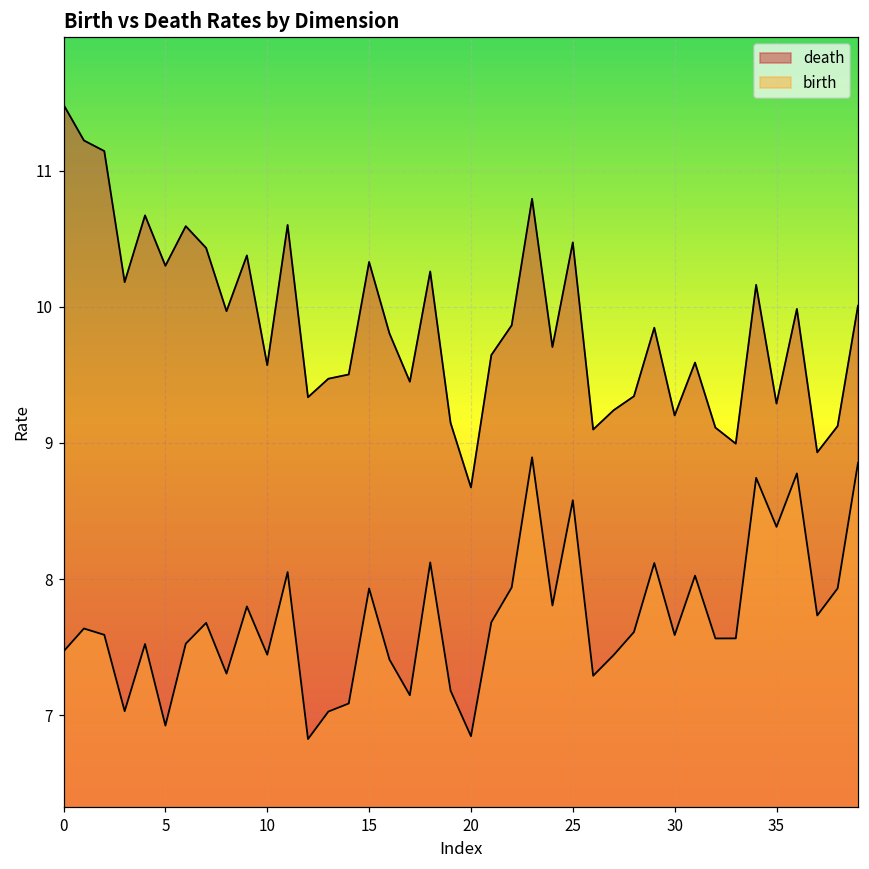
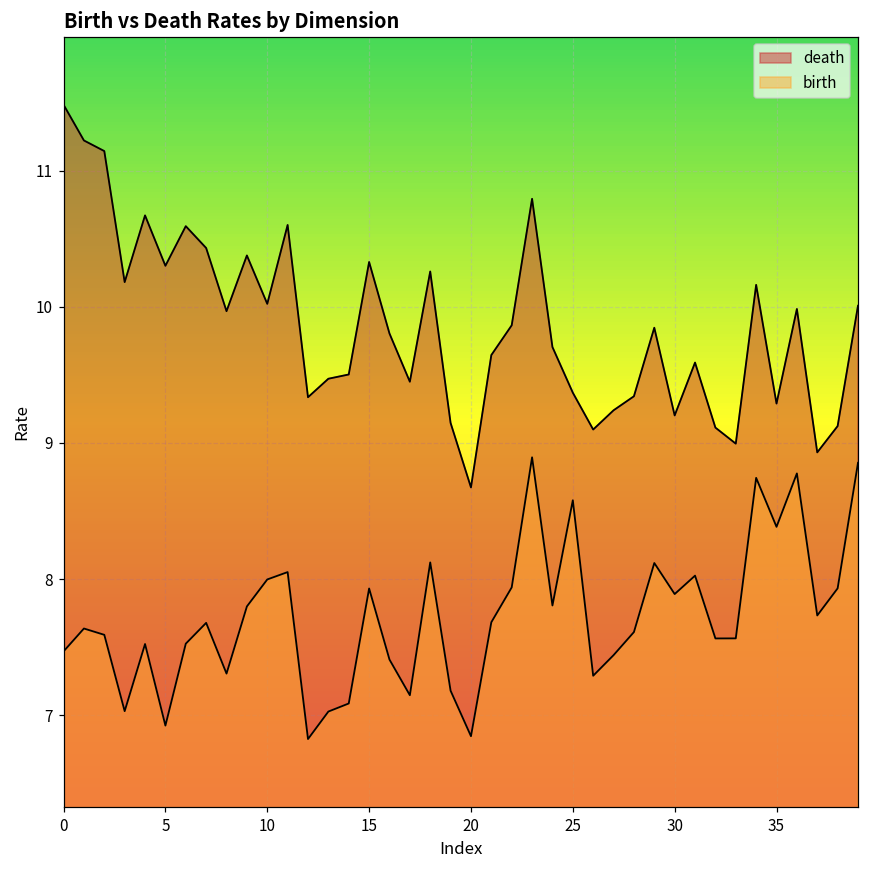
  {
    "death": {
      "0": 11.48,
      "5": 10.30,
-     "10": 9.57,
+     "10": 10.02,
      "15": 10.33,
      "20": 8.67,
-     "25": 10.47,
+     "25": 9.37,
      "30": 9.20,
      "35": 9.29
    },
    "birth": {
      "0": 7.47,
      "5": 6.92,
-     "10": 7.44,
+     "10": 8.00,
      "15": 7.93,
      "20": 6.85,
      "25": 8.58,
-     "30": 7.59,
+     "30": 7.89,
      "35": 8.38
    }
  }
